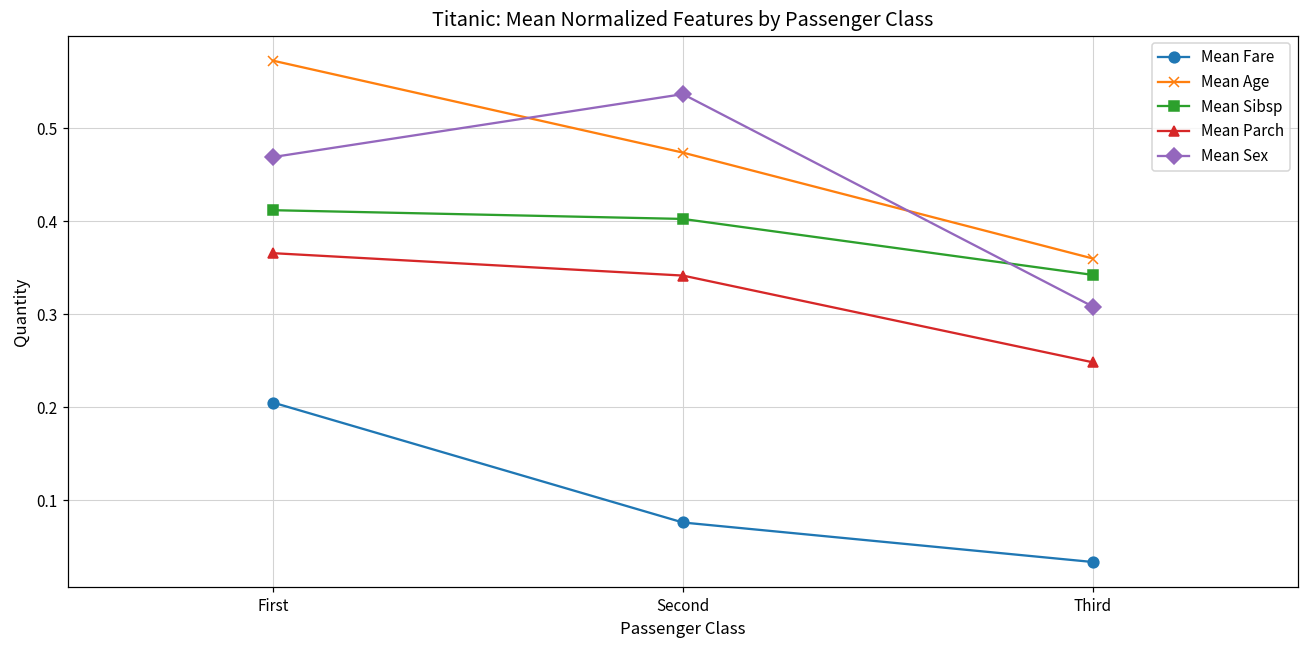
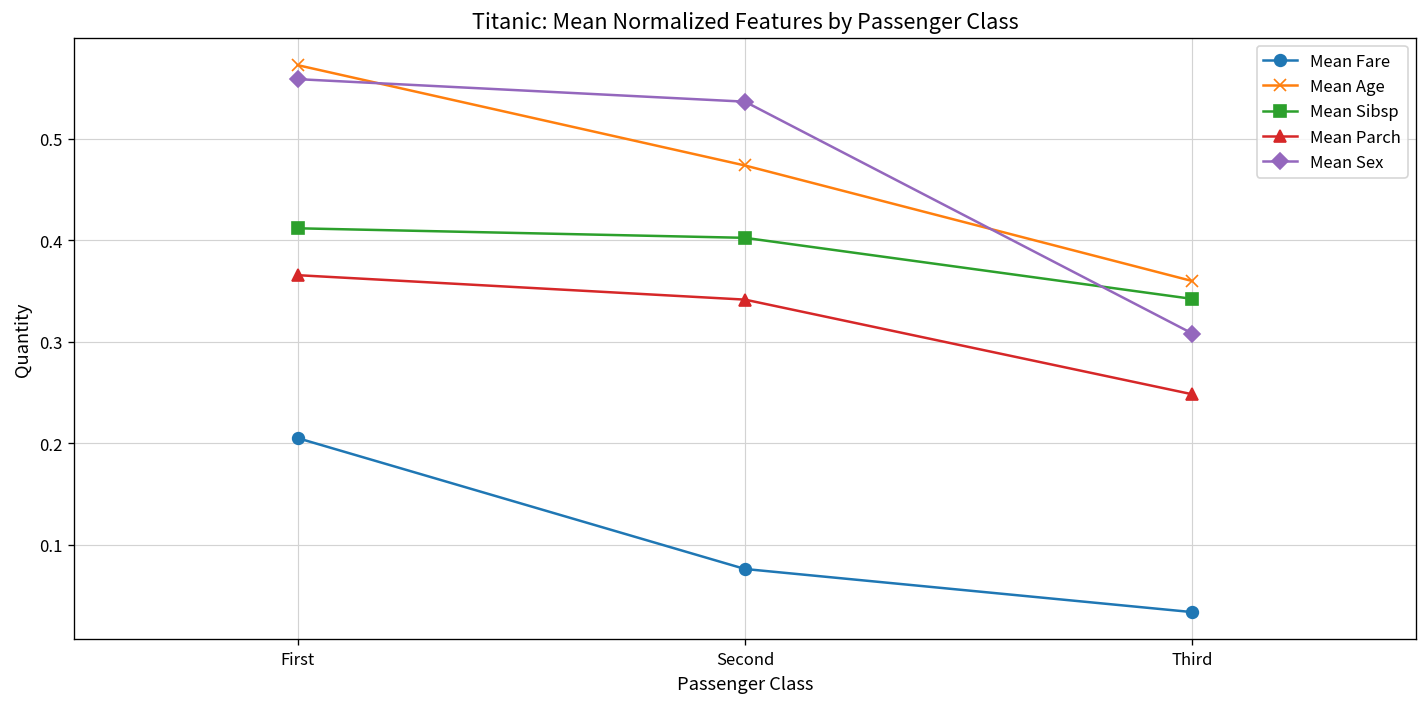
  {
    "Mean Fare": {
      "First": 0.21,
      "Second": 0.08,
      "Third": 0.03
    },
    "Mean Age": {
      "First": 0.57,
      "Second": 0.47,
      "Third": 0.36
    },
    "Mean Sibsp": {
      "First": 0.41,
      "Second": 0.40,
      "Third": 0.34
    },
    "Mean Parch": {
      "First": 0.37,
      "Second": 0.34,
      "Third": 0.25
    },
    "Mean Sex": {
-     "First": 0.47,
+     "First": 0.56,
      "Second": 0.54,
      "Third": 0.31
    }
  }
